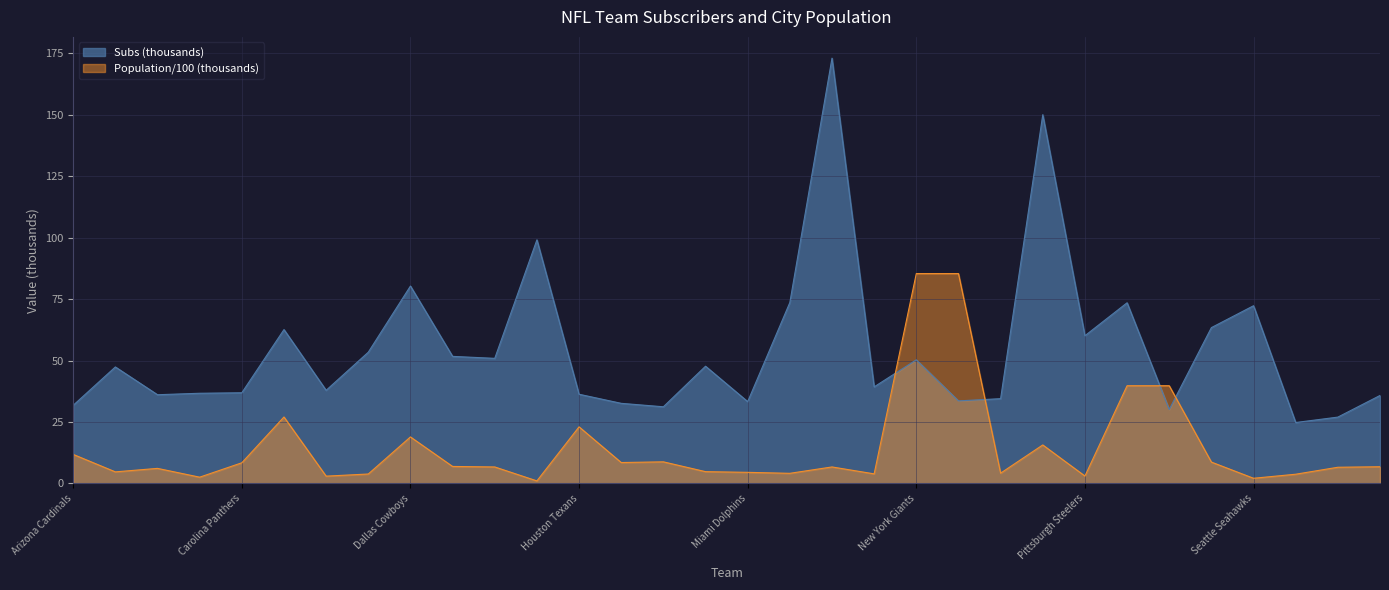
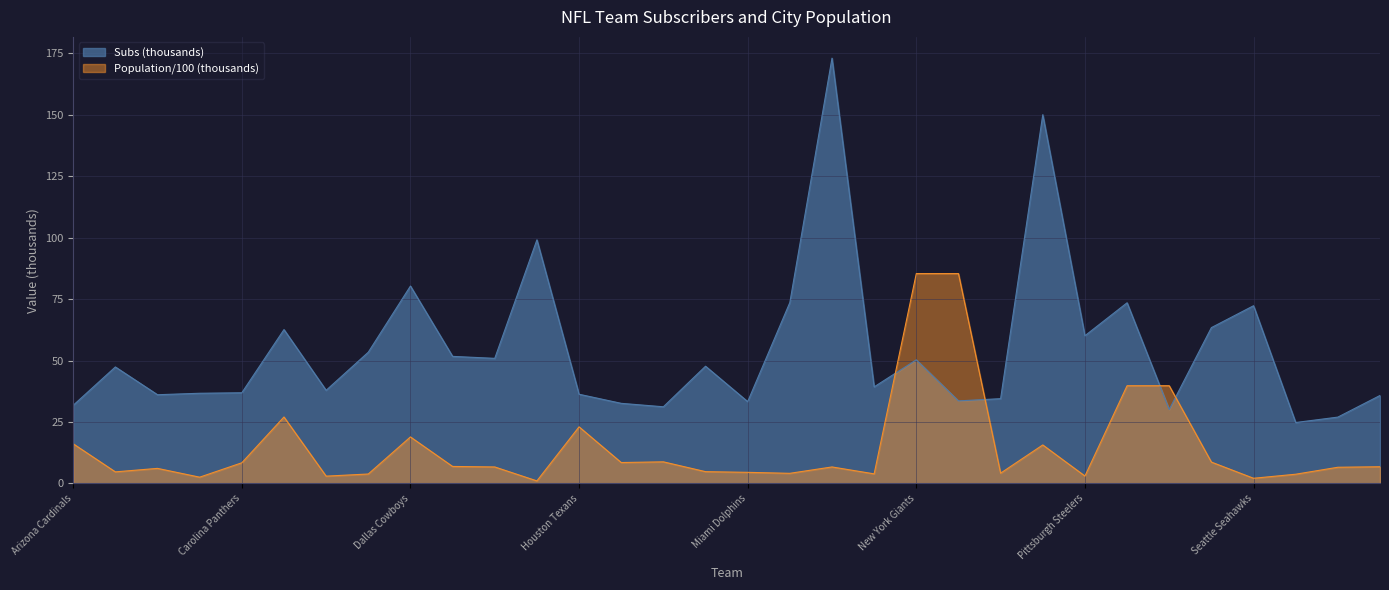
  {
    "Subs (thousands)": {
      "Arizona Cardinals": 32,
      "Carolina Panthers": 37,
      "Dallas Cowboys": 80,
      "Houston Texans": 36,
      "Miami Dolphins": 33,
      "New York Giants": 50,
      "Pittsburgh Steelers": 60,
      "Seattle Seahawks": 72
    },
    "Population/100 (thousands)": {
-     "Arizona Cardinals": 12,
+     "Arizona Cardinals": 16,
      "Carolina Panthers": 8,
      "Dallas Cowboys": 19,
      "Houston Texans": 23,
      "Miami Dolphins": 5,
      "New York Giants": 85,
      "Pittsburgh Steelers": 3,
      "Seattle Seahawks": 2
    }
  }
